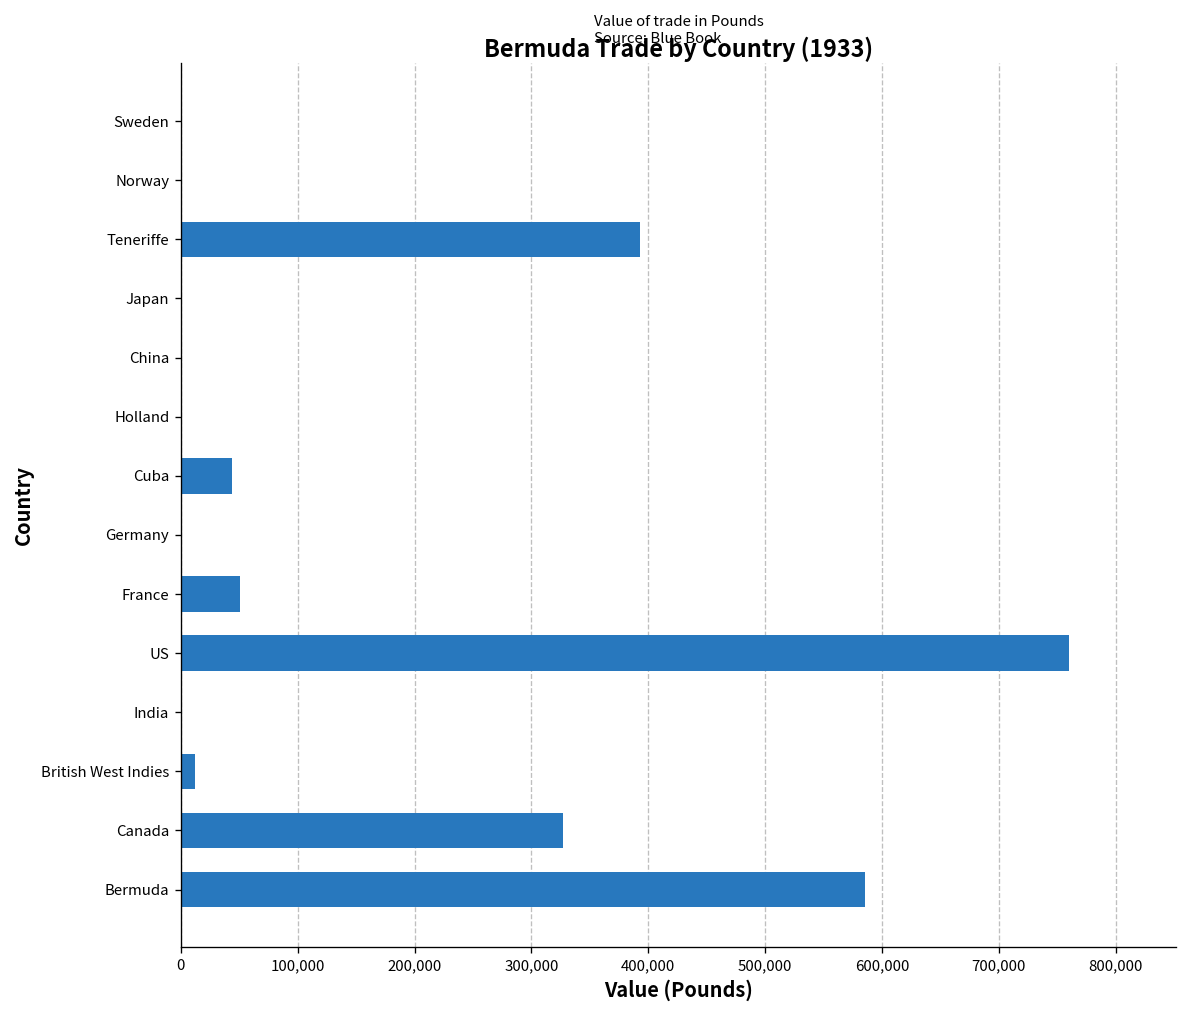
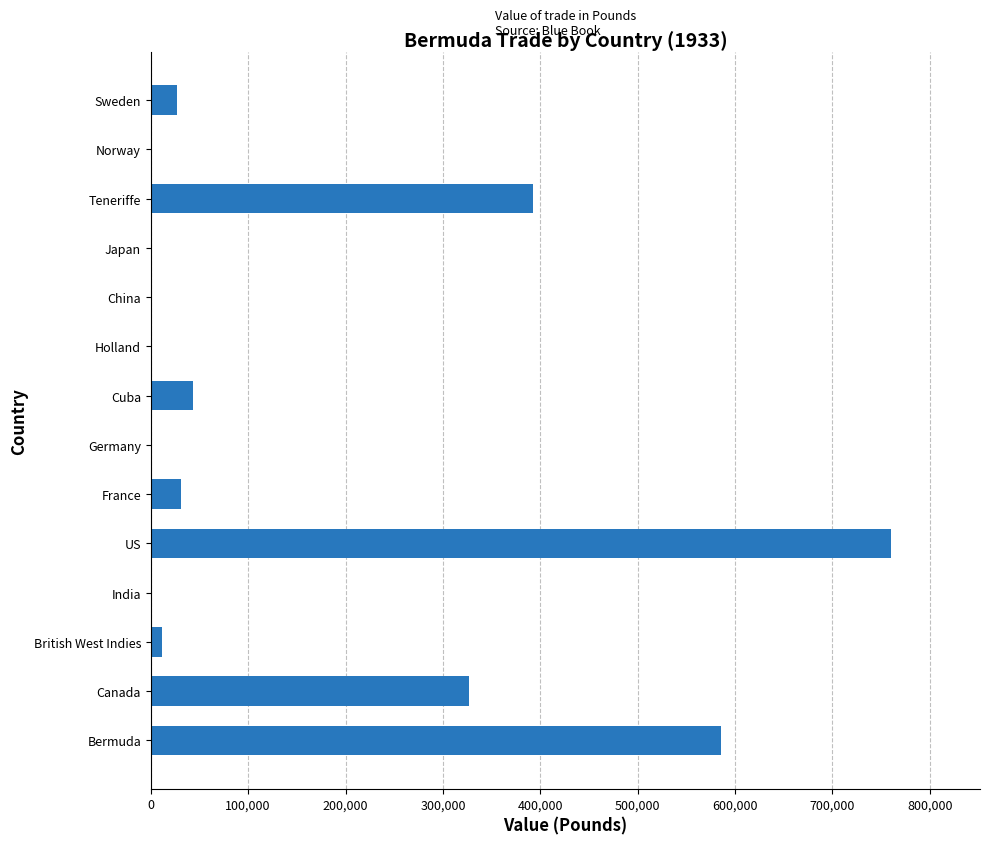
  {
-   "Sweden": "0",
+   "Sweden": "30,000",
    "Teneriffe": "390,000",
    "Cuba": "40,000",
-   "France": "50,000",
+   "France": "30,000",
    "US": "760,000",
    "British West Indies": "10,000",
    "Canada": "330,000",
    "Bermuda": "590,000"
  }
